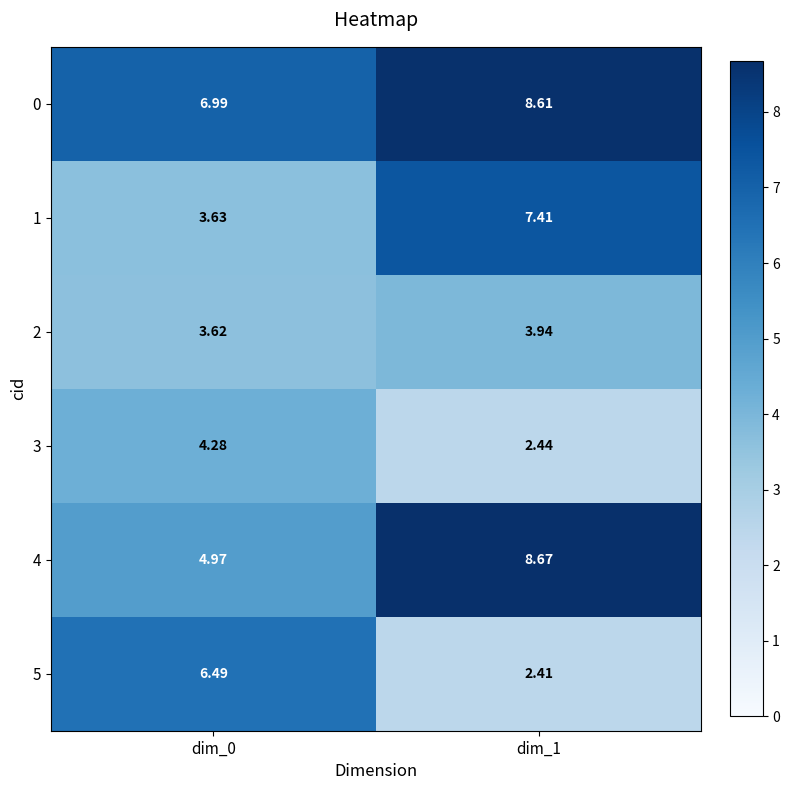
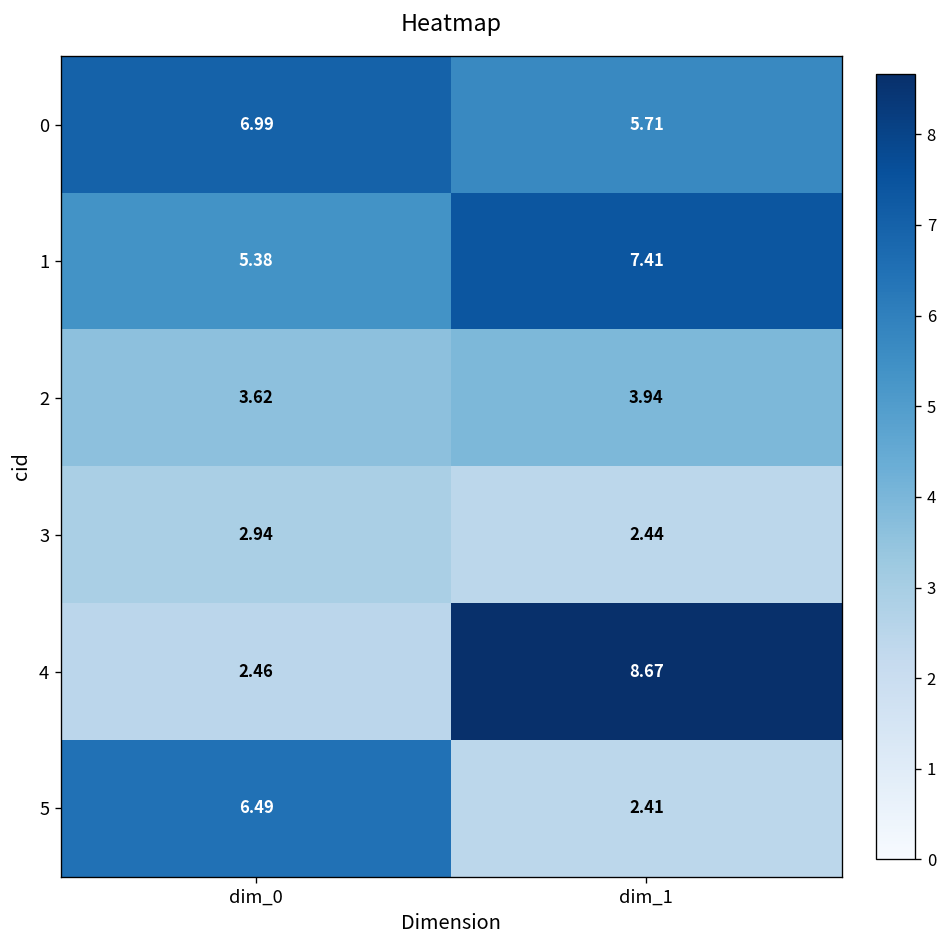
  {
    "0": {
      "dim_0": 6.99,
-     "dim_1": 8.61
+     "dim_1": 5.71
    },
    "1": {
-     "dim_0": 3.63,
+     "dim_0": 5.38,
      "dim_1": 7.41
    },
    "2": {
      "dim_0": 3.62,
      "dim_1": 3.94
    },
    "3": {
-     "dim_0": 4.28,
+     "dim_0": 2.94,
      "dim_1": 2.44
    },
    "4": {
-     "dim_0": 4.97,
+     "dim_0": 2.46,
      "dim_1": 8.67
    },
    "5": {
      "dim_0": 6.49,
      "dim_1": 2.41
    }
  }
